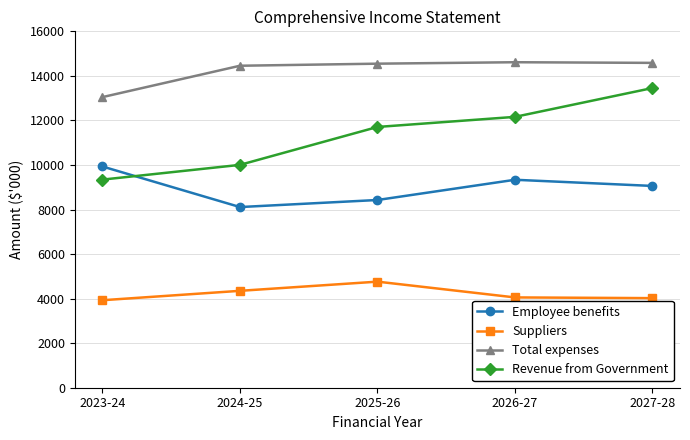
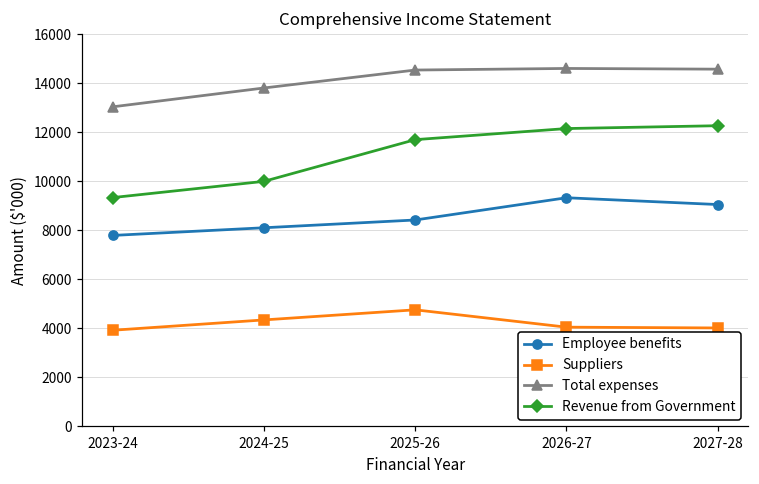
  {
    "Employee benefits": {
-     "2023-24": 9900,
+     "2023-24": 7800,
      "2024-25": 8100,
      "2025-26": 8400,
      "2026-27": 9300,
      "2027-28": 9100
    },
    "Suppliers": {
      "2023-24": 3900,
      "2024-25": 4400,
      "2025-26": 4800,
      "2026-27": 4100,
      "2027-28": 4000
    },
    "Total expenses": {
      "2023-24": 13000,
-     "2024-25": 14500,
+     "2024-25": 13800,
      "2025-26": 14500,
      "2026-27": 14600,
      "2027-28": 14600
    },
    "Revenue from Government": {
      "2023-24": 9300,
      "2024-25": 10000,
      "2025-26": 11700,
      "2026-27": 12200,
-     "2027-28": 13500
+     "2027-28": 12300
    }
  }
